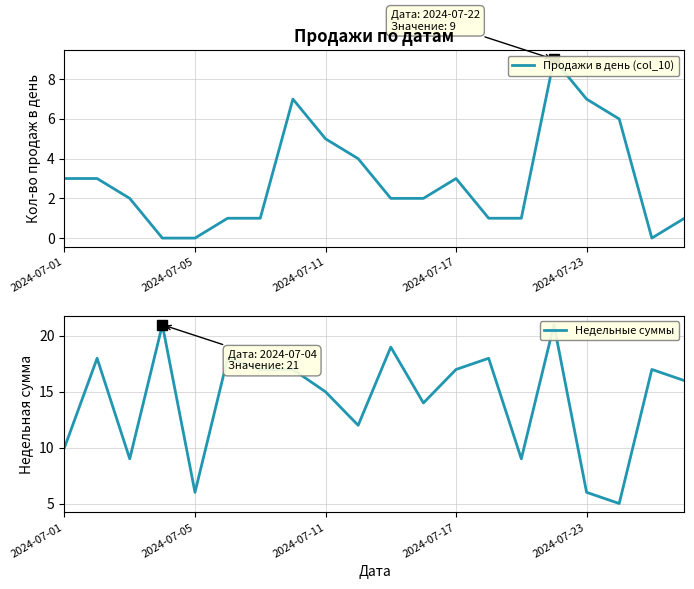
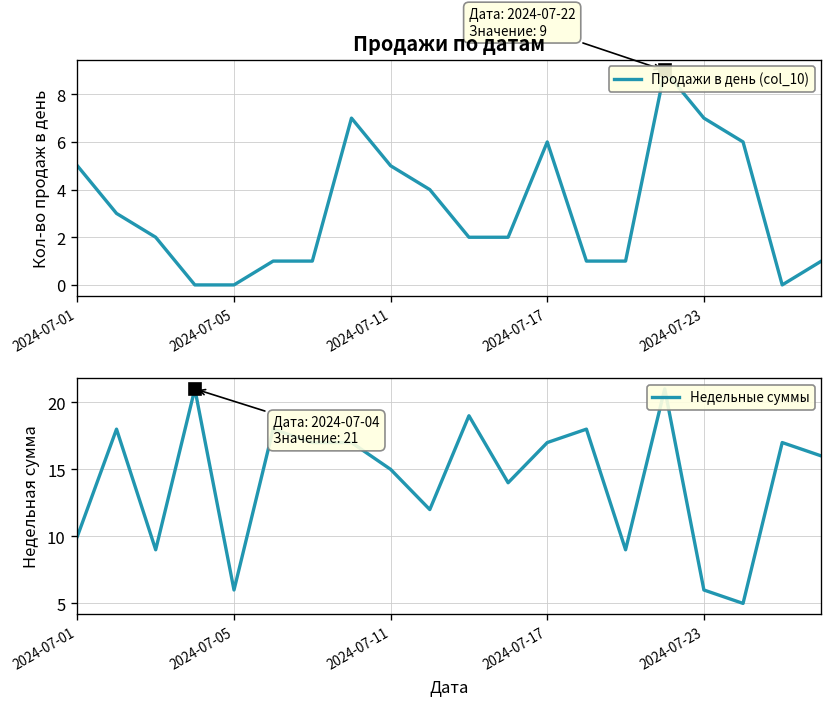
  {
    "Продажи по датам": {
      "Продажи в день (col_10)": {
-       "2024-07-01": 3,
+       "2024-07-01": 5,
        "2024-07-05": 0,
        "2024-07-11": 5,
-       "2024-07-17": 3,
+       "2024-07-17": 6,
        "2024-07-23": 7
      }
    }
  }
